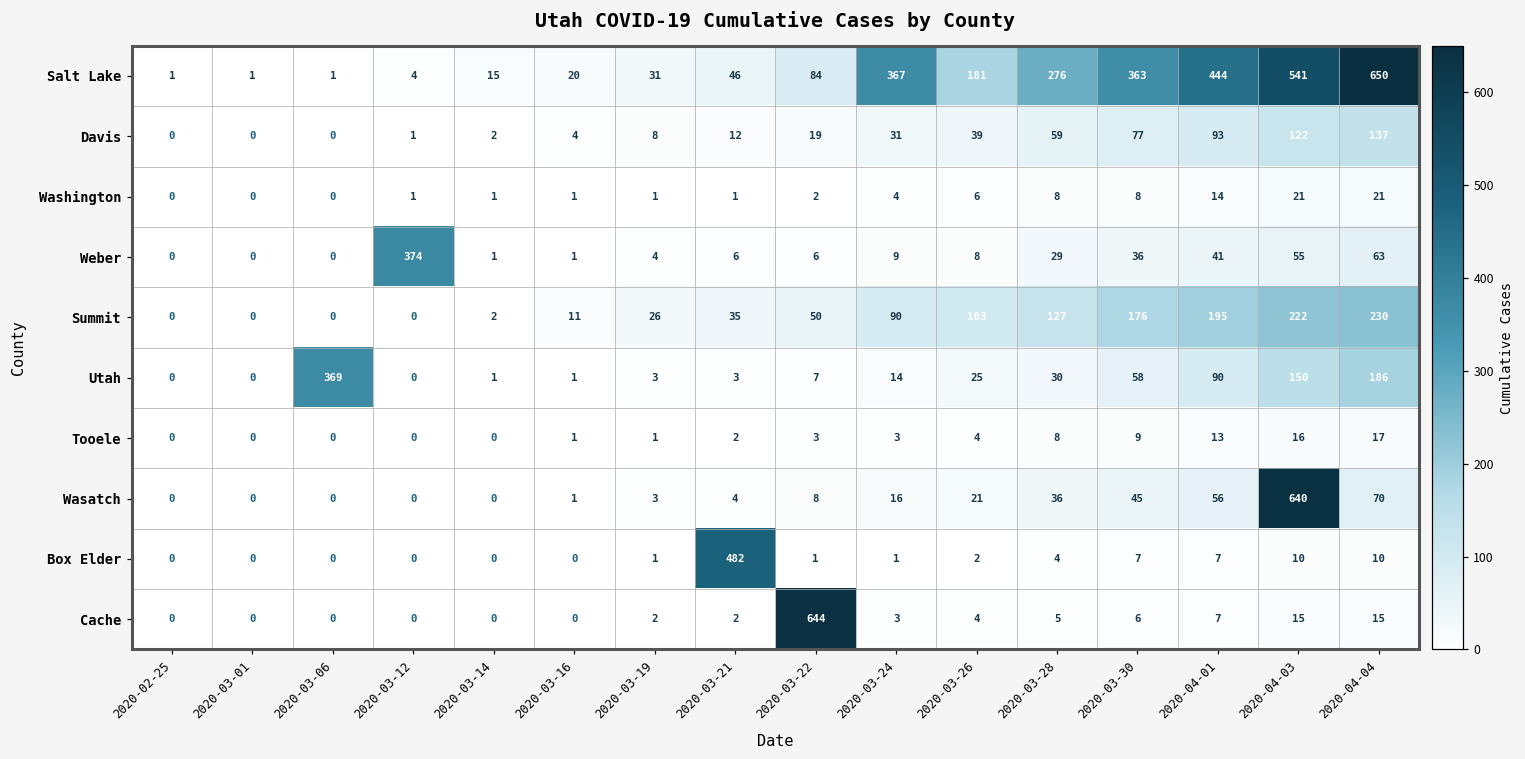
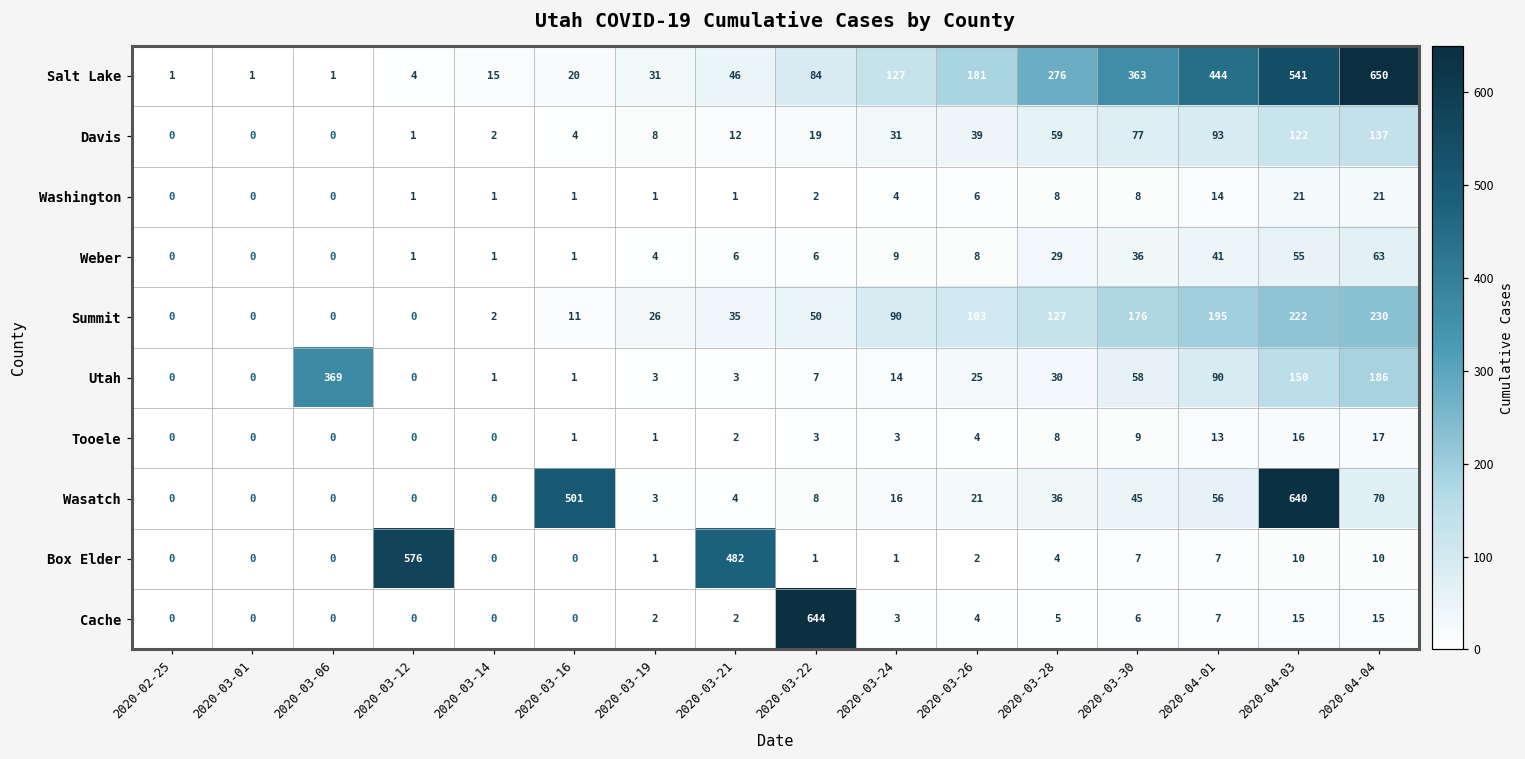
  {
    "Salt Lake": {
      "2020-02-25": 1,
      "2020-03-01": 1,
      "2020-03-06": 1,
      "2020-03-12": 4,
      "2020-03-14": 15,
      "2020-03-16": 20,
      "2020-03-19": 31,
      "2020-03-21": 46,
      "2020-03-22": 84,
-     "2020-03-24": 367,
+     "2020-03-24": 127,
      "2020-03-26": 181,
      "2020-03-28": 276,
      "2020-03-30": 363,
      "2020-04-01": 444,
      "2020-04-03": 541,
      "2020-04-04": 650
    },
    "Davis": {
      "2020-02-25": 0,
      "2020-03-01": 0,
      "2020-03-06": 0,
      "2020-03-12": 1,
      "2020-03-14": 2,
      "2020-03-16": 4,
      "2020-03-19": 8,
      "2020-03-21": 12,
      "2020-03-22": 19,
      "2020-03-24": 31,
      "2020-03-26": 39,
      "2020-03-28": 59,
      "2020-03-30": 77,
      "2020-04-01": 93,
      "2020-04-03": 122,
      "2020-04-04": 137
    },
    "Washington": {
      "2020-02-25": 0,
      "2020-03-01": 0,
      "2020-03-06": 0,
      "2020-03-12": 1,
      "2020-03-14": 1,
      "2020-03-16": 1,
      "2020-03-19": 1,
      "2020-03-21": 1,
      "2020-03-22": 2,
      "2020-03-24": 4,
      "2020-03-26": 6,
      "2020-03-28": 8,
      "2020-03-30": 8,
      "2020-04-01": 14,
      "2020-04-03": 21,
      "2020-04-04": 21
    },
    "Weber": {
      "2020-02-25": 0,
      "2020-03-01": 0,
      "2020-03-06": 0,
-     "2020-03-12": 374,
+     "2020-03-12": 1,
      "2020-03-14": 1,
      "2020-03-16": 1,
      "2020-03-19": 4,
      "2020-03-21": 6,
      "2020-03-22": 6,
      "2020-03-24": 9,
      "2020-03-26": 8,
      "2020-03-28": 29,
      "2020-03-30": 36,
      "2020-04-01": 41,
      "2020-04-03": 55,
      "2020-04-04": 63
    },
    "Summit": {
      "2020-02-25": 0,
      "2020-03-01": 0,
      "2020-03-06": 0,
      "2020-03-12": 0,
      "2020-03-14": 2,
      "2020-03-16": 11,
      "2020-03-19": 26,
      "2020-03-21": 35,
      "2020-03-22": 50,
      "2020-03-24": 90,
      "2020-03-28": 127,
      "2020-03-30": 176,
      "2020-04-01": 195,
      "2020-04-03": 222,
      "2020-04-04": 230
    },
    "Utah": {
      "2020-02-25": 0,
      "2020-03-01": 0,
      "2020-03-06": 369,
      "2020-03-12": 0,
      "2020-03-14": 1,
      "2020-03-16": 1,
      "2020-03-19": 3,
      "2020-03-21": 3,
      "2020-03-22": 7,
      "2020-03-24": 14,
      "2020-03-26": 25,
      "2020-03-28": 30,
      "2020-03-30": 58,
      "2020-04-01": 90,
      "2020-04-03": 150,
      "2020-04-04": 186
    },
    "Tooele": {
      "2020-02-25": 0,
      "2020-03-01": 0,
      "2020-03-06": 0,
      "2020-03-12": 0,
      "2020-03-14": 0,
      "2020-03-16": 1,
      "2020-03-19": 1,
      "2020-03-21": 2,
      "2020-03-22": 3,
      "2020-03-24": 3,
      "2020-03-26": 4,
      "2020-03-28": 8,
      "2020-03-30": 9,
      "2020-04-01": 13,
      "2020-04-03": 16,
      "2020-04-04": 17
    },
    "Wasatch": {
      "2020-02-25": 0,
      "2020-03-01": 0,
      "2020-03-06": 0,
      "2020-03-12": 0,
      "2020-03-14": 0,
-     "2020-03-16": 1,
+     "2020-03-16": 501,
      "2020-03-19": 3,
      "2020-03-21": 4,
      "2020-03-22": 8,
      "2020-03-24": 16,
      "2020-03-26": 21,
      "2020-03-28": 36,
      "2020-03-30": 45,
      "2020-04-01": 56,
      "2020-04-03": 640,
      "2020-04-04": 70
    },
    "Box Elder": {
      "2020-02-25": 0,
      "2020-03-01": 0,
      "2020-03-06": 0,
-     "2020-03-12": 0,
+     "2020-03-12": 576,
      "2020-03-14": 0,
      "2020-03-16": 0,
      "2020-03-19": 1,
      "2020-03-21": 482,
      "2020-03-22": 1,
      "2020-03-24": 1,
      "2020-03-26": 2,
      "2020-03-28": 4,
      "2020-03-30": 7,
      "2020-04-01": 7,
      "2020-04-03": 10,
      "2020-04-04": 10
    },
    "Cache": {
      "2020-02-25": 0,
      "2020-03-01": 0,
      "2020-03-06": 0,
      "2020-03-12": 0,
      "2020-03-14": 0,
      "2020-03-16": 0,
      "2020-03-19": 2,
      "2020-03-21": 2,
      "2020-03-22": 644,
      "2020-03-24": 3,
      "2020-03-26": 4,
      "2020-03-28": 5,
      "2020-03-30": 6,
      "2020-04-01": 7,
      "2020-04-03": 15,
      "2020-04-04": 15
    }
  }
